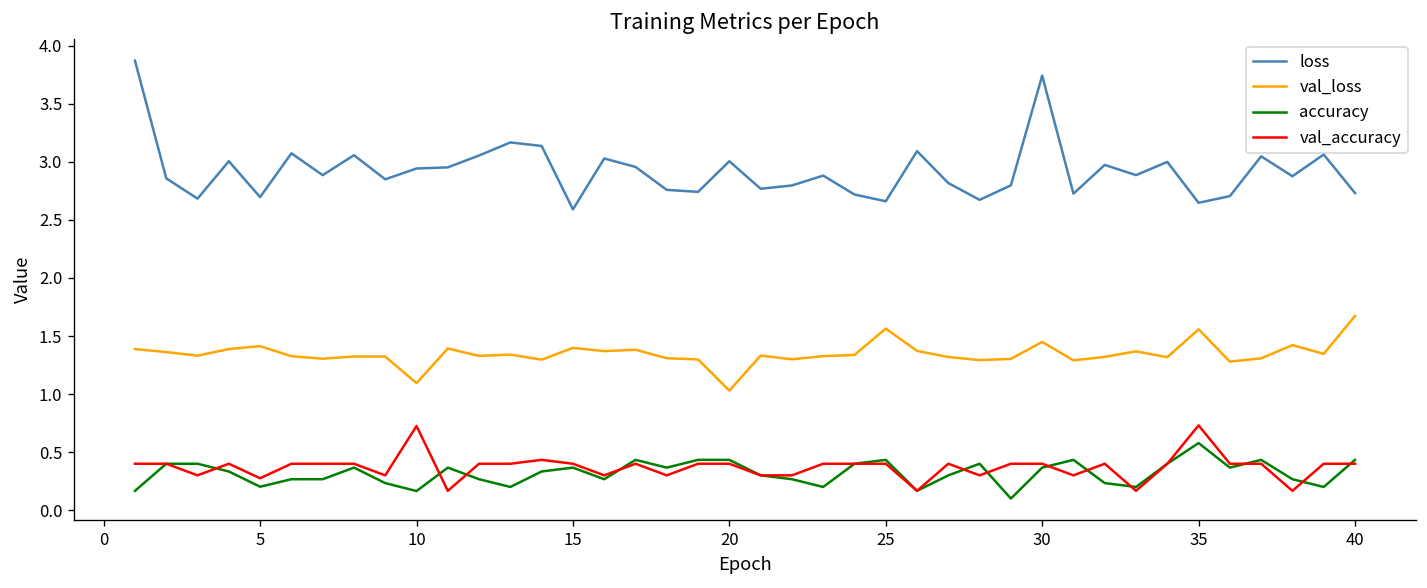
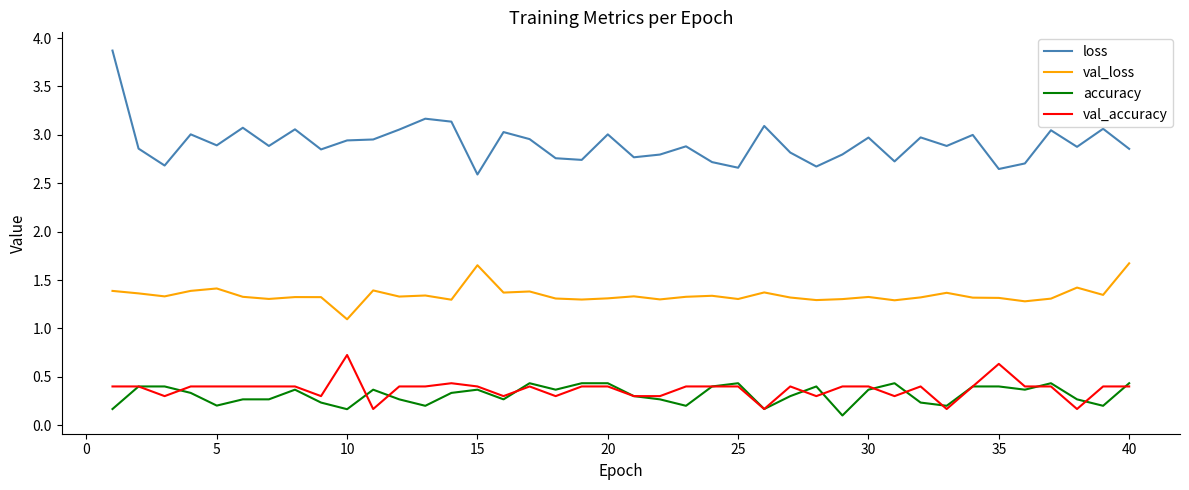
  {
    "loss": {
-     "5": 2.7,
+     "5": 2.9,
      "10": 2.9,
      "15": 2.6,
      "20": 3.0,
      "25": 2.7,
-     "30": 3.7,
+     "30": 3.0,
      "35": 2.6,
-     "40": 2.7
+     "40": 2.9
    },
    "val_loss": {
      "5": 1.4,
      "10": 1.1,
-     "15": 1.4,
-     "20": 1.0,
-     "25": 1.6,
-     "30": 1.4,
-     "35": 1.6,
+     "15": 1.7,
+     "20": 1.3,
+     "25": 1.3,
+     "30": 1.3,
+     "35": 1.3,
      "40": 1.7
    },
    "accuracy": {
      "5": 0.2,
      "10": 0.2,
      "15": 0.4,
      "20": 0.4,
      "25": 0.4,
      "30": 0.4,
-     "35": 0.6,
+     "35": 0.4,
      "40": 0.4
    },
    "val_accuracy": {
-     "5": 0.3,
+     "5": 0.4,
      "10": 0.7,
      "15": 0.4,
      "20": 0.4,
      "25": 0.4,
      "30": 0.4,
-     "35": 0.7,
+     "35": 0.6,
      "40": 0.4
    }
  }
